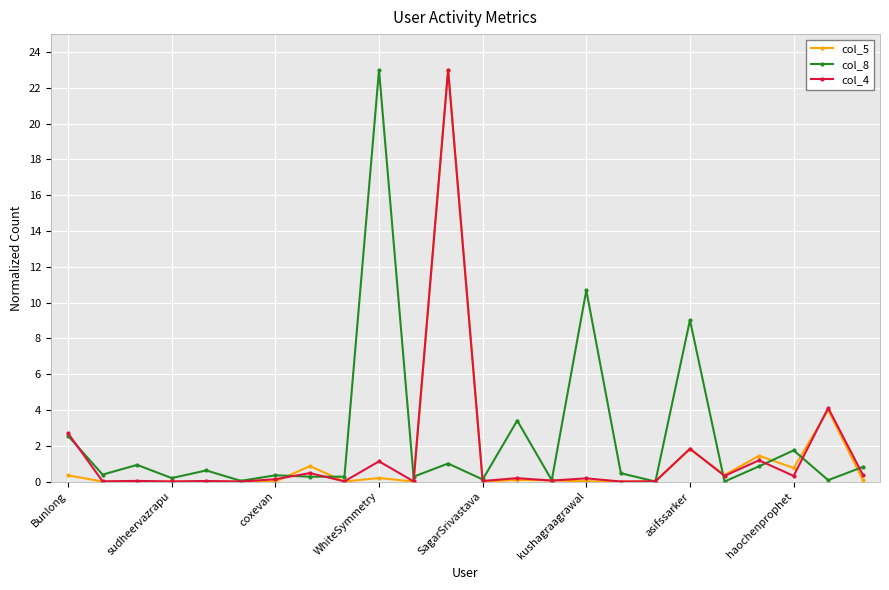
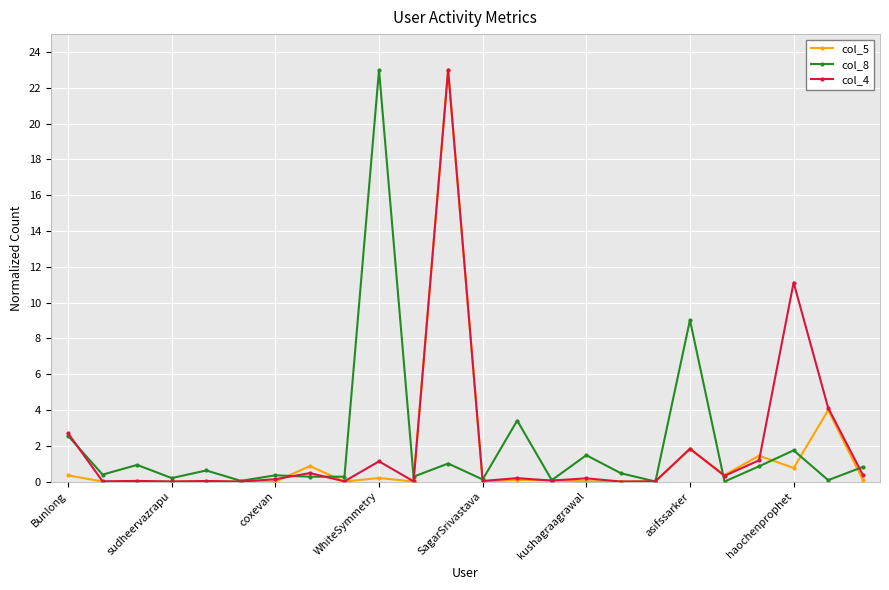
  {
    "col_5": {
      "Bunlong": 0.3,
      "WhiteSymmetry": 0.2,
      "kushagraagrawal": 0.0,
      "haochenprophet": 0.8
    },
    "col_8": {
      "sudheervazrapu": 0.2,
      "coxevan": 0.3,
      "WhiteSymmetry": 23.0,
-     "kushagraagrawal": 10.7,
+     "kushagraagrawal": 1.5,
      "asifssarker": 9.0,
      "haochenprophet": 1.7
    },
    "col_4": {
      "WhiteSymmetry": 1.1,
      "kushagraagrawal": 0.2,
-     "haochenprophet": 0.3
+     "haochenprophet": 11.1
    }
  }
